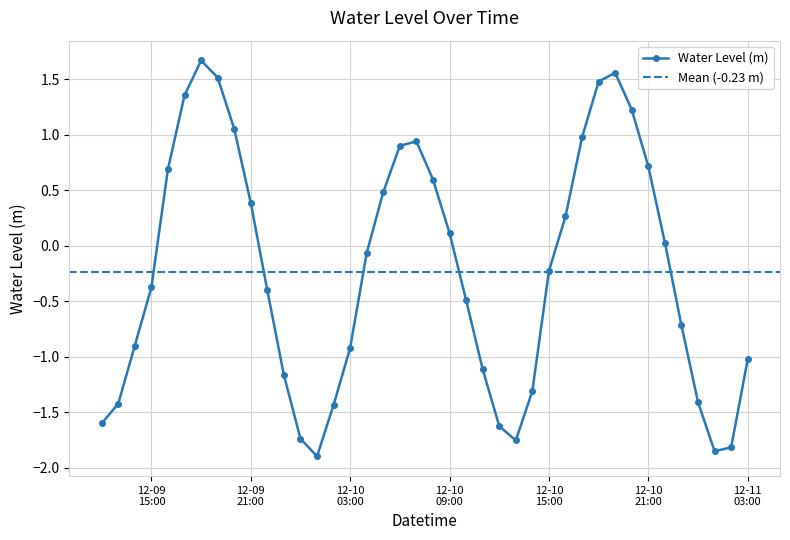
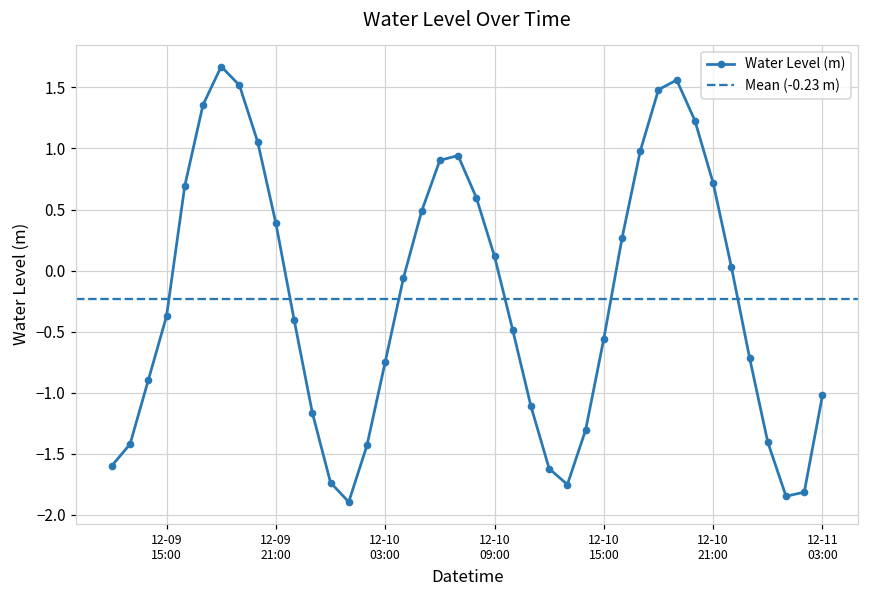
  {
    "12-09 15:00": -0.37,
    "12-09 21:00": 0.39,
-   "12-10 03:00": -0.92,
+   "12-10 03:00": -0.75,
    "12-10 09:00": 0.12,
-   "12-10 15:00": -0.23,
+   "12-10 15:00": -0.56,
    "12-10 21:00": 0.72,
    "12-11 03:00": -1.02
  }
